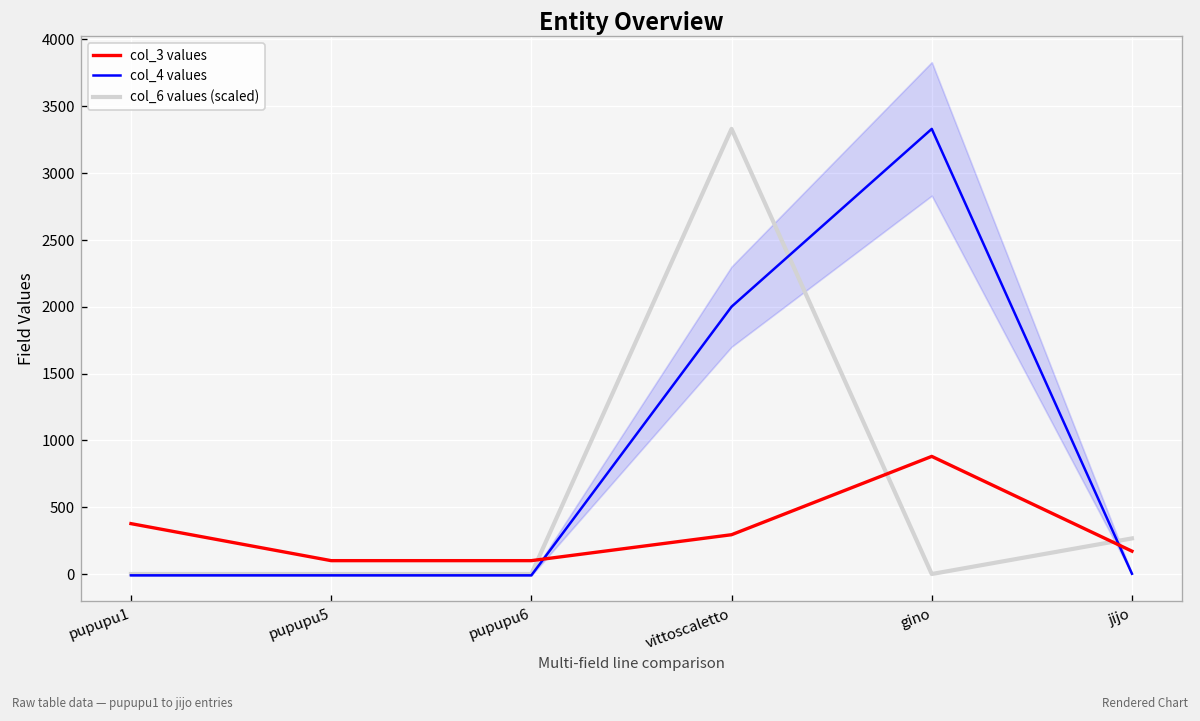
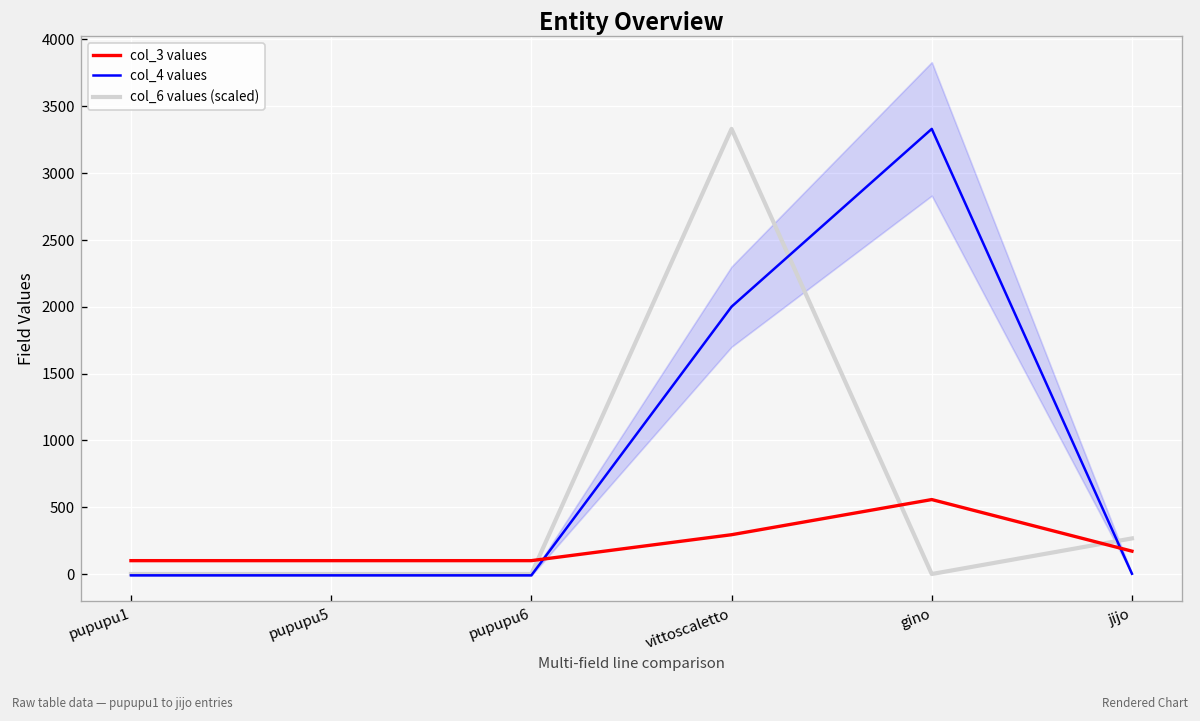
  {
    "col_3 values": {
-     "pupupu1": 380,
+     "pupupu1": 100,
      "pupupu5": 100,
      "pupupu6": 100,
      "vittoscaletto": 290,
-     "gino": 880,
+     "gino": 560,
      "jijo": 170
    }
  }
